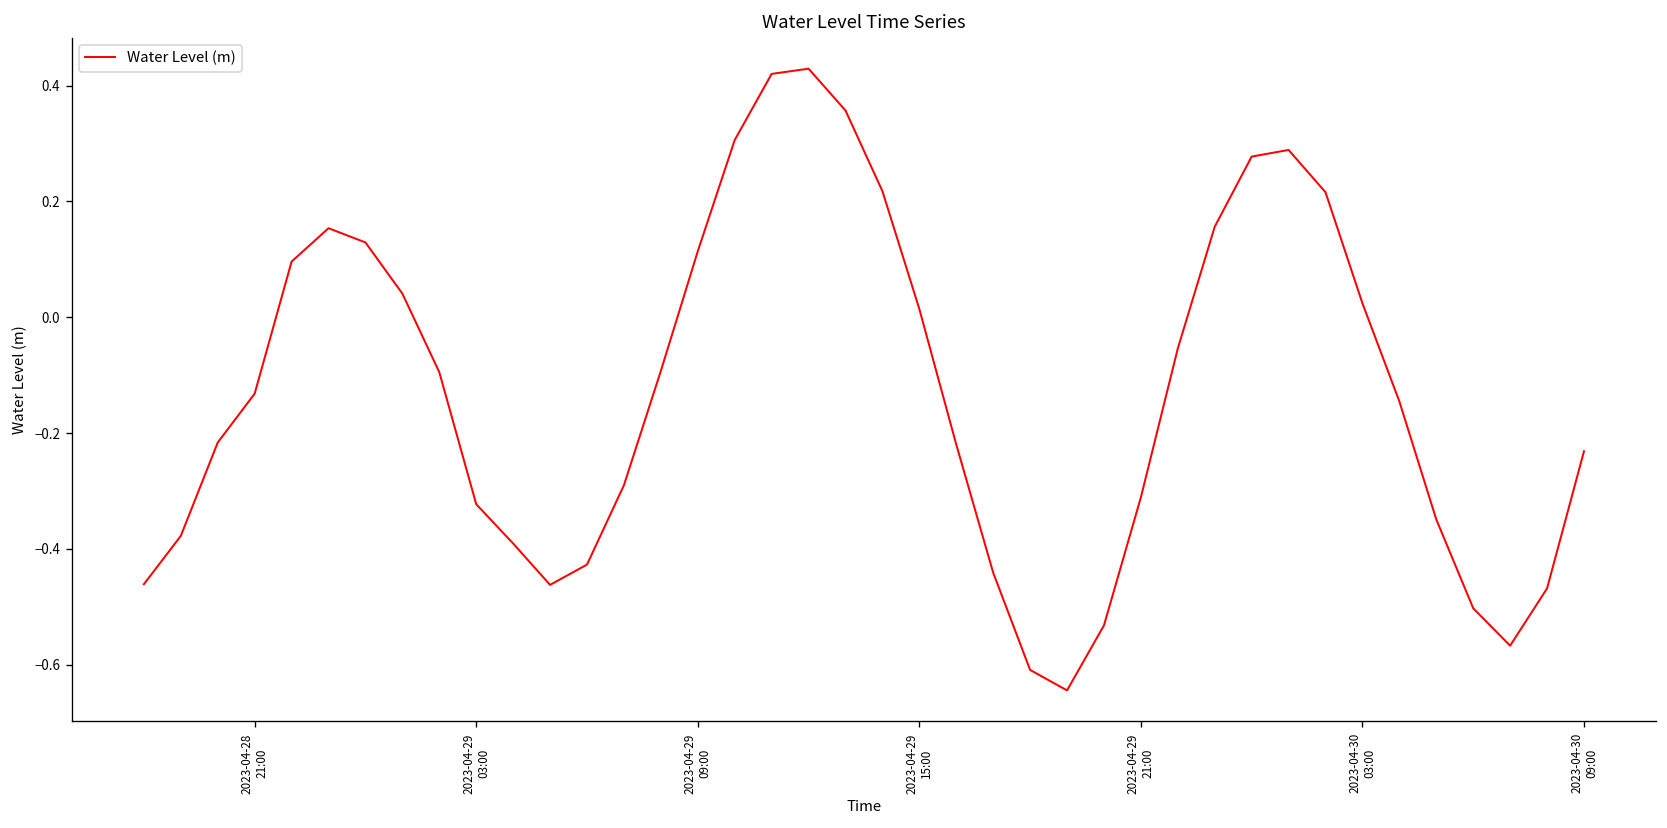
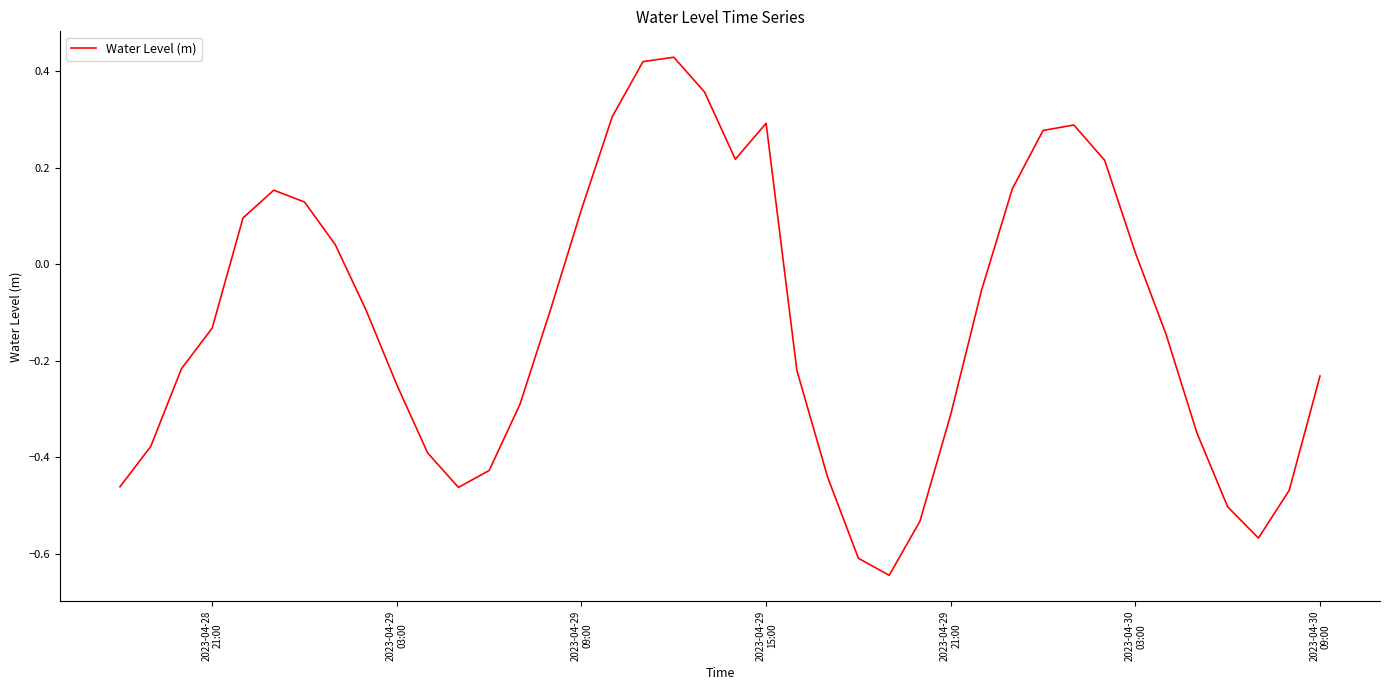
  {
    "2023-04-28 21:00": -0.13,
-   "2023-04-29 03:00": -0.32,
+   "2023-04-29 03:00": -0.25,
    "2023-04-29 09:00": 0.11,
-   "2023-04-29 15:00": 0.01,
+   "2023-04-29 15:00": 0.29,
    "2023-04-29 21:00": -0.31,
    "2023-04-30 03:00": 0.02,
    "2023-04-30 09:00": -0.23
  }
